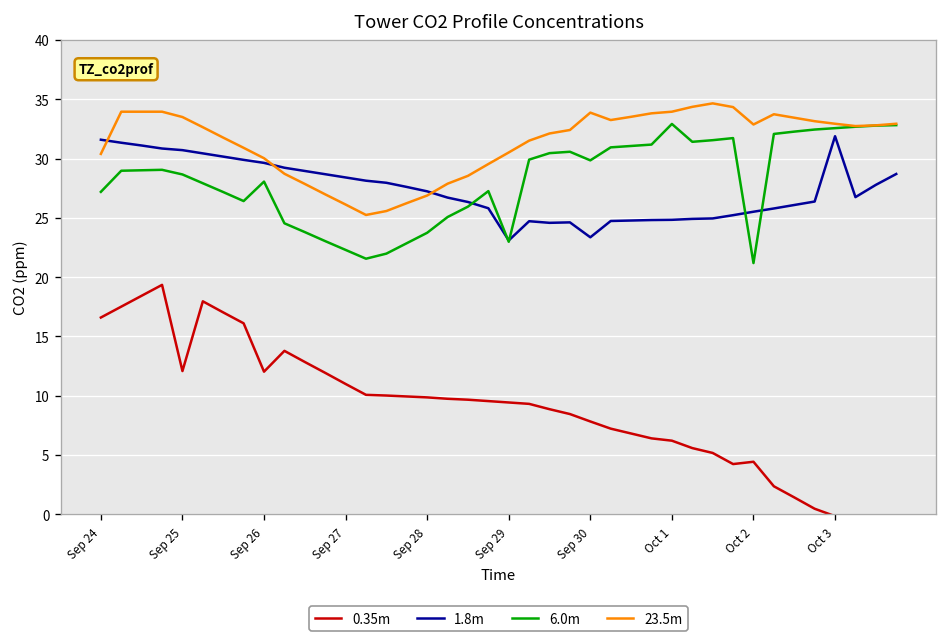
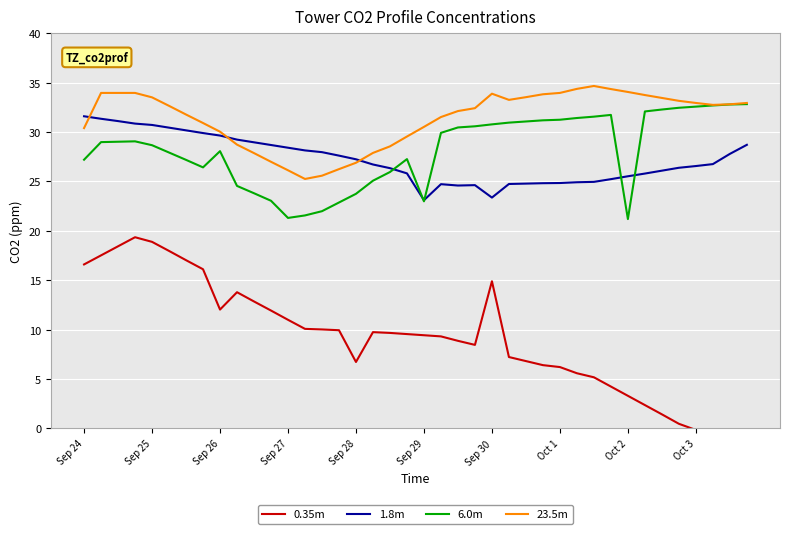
  {
    "0.35m": {
      "Sep 24": 17,
-     "Sep 25": 12,
+     "Sep 25": 19,
      "Sep 26": 12,
      "Sep 27": 11,
-     "Sep 28": 10,
+     "Sep 28": 7,
      "Sep 29": 9,
-     "Sep 30": 8,
+     "Sep 30": 15,
      "Oct 1": 6,
-     "Oct 2": 4,
+     "Oct 2": 3,
      "Oct 3": 0
    },
    "1.8m": {
      "Sep 24": 32,
      "Sep 25": 31,
      "Sep 26": 30,
      "Sep 27": 28,
      "Sep 28": 27,
      "Sep 30": 23,
      "Oct 1": 25,
      "Oct 2": 26,
-     "Oct 3": 32
+     "Oct 3": 27
    },
    "6.0m": {
      "Sep 24": 27,
      "Sep 25": 29,
      "Sep 26": 28,
-     "Sep 27": 22,
+     "Sep 27": 21,
      "Sep 28": 24,
-     "Sep 30": 30,
-     "Oct 1": 33,
+     "Sep 30": 31,
+     "Oct 1": 31,
      "Oct 2": 21,
      "Oct 3": 33
    },
    "23.5m": {
      "Sep 24": 30,
      "Sep 25": 34,
      "Sep 26": 30,
      "Sep 27": 26,
      "Sep 28": 27,
      "Sep 29": 31,
      "Sep 30": 34,
      "Oct 1": 34,
-     "Oct 2": 33,
+     "Oct 2": 34,
      "Oct 3": 33
    }
  }
